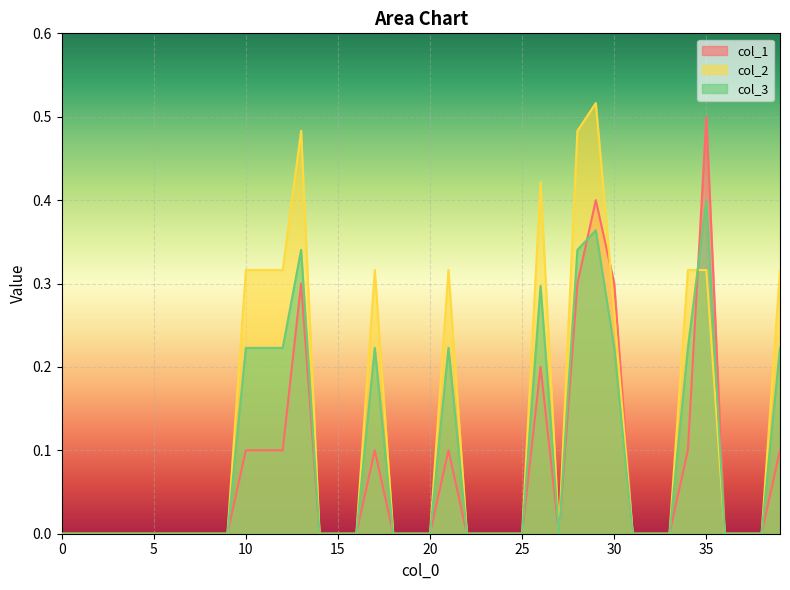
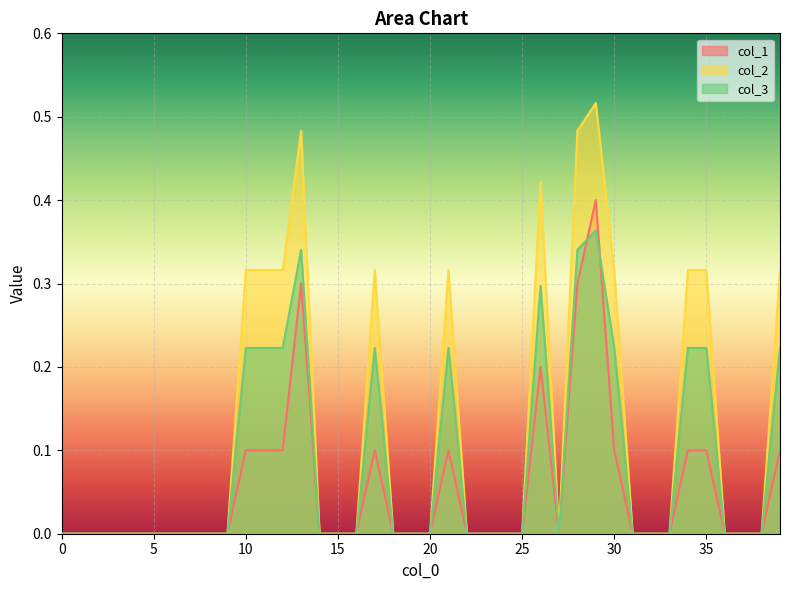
  {
    "col_1": {
      "10": 0.1,
-     "30": 0.3,
-     "35": 0.5
+     "30": 0.1,
+     "35": 0.1
    },
    "col_2": {
      "10": 0.32,
-     "30": 0.27,
+     "30": 0.32,
      "35": 0.32
    },
    "col_3": {
      "10": 0.22,
      "30": 0.22,
-     "35": 0.40
+     "35": 0.22
    }
  }
